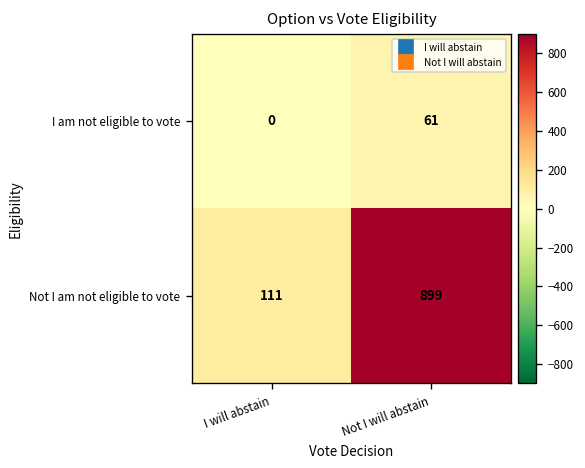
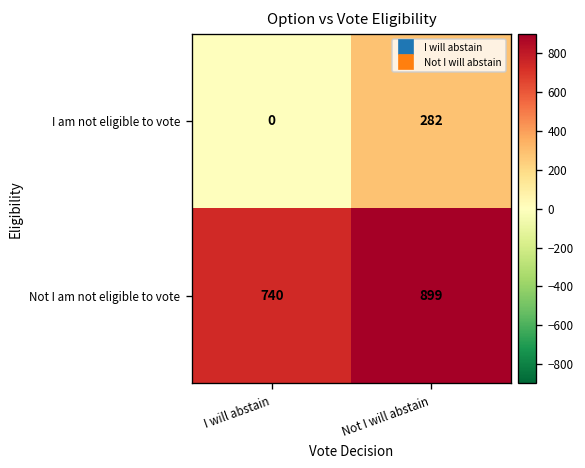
  {
    "I am not eligible to vote": {
      "I will abstain": 0,
-     "Not I will abstain": 61
+     "Not I will abstain": 282
    },
    "Not I am not eligible to vote": {
-     "I will abstain": 111,
+     "I will abstain": 740,
      "Not I will abstain": 899
    }
  }
